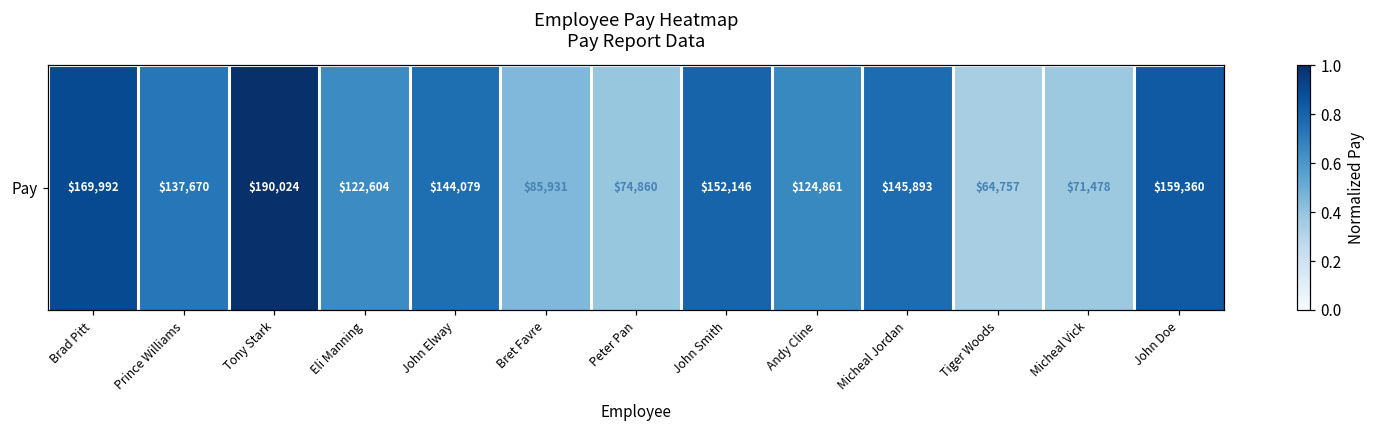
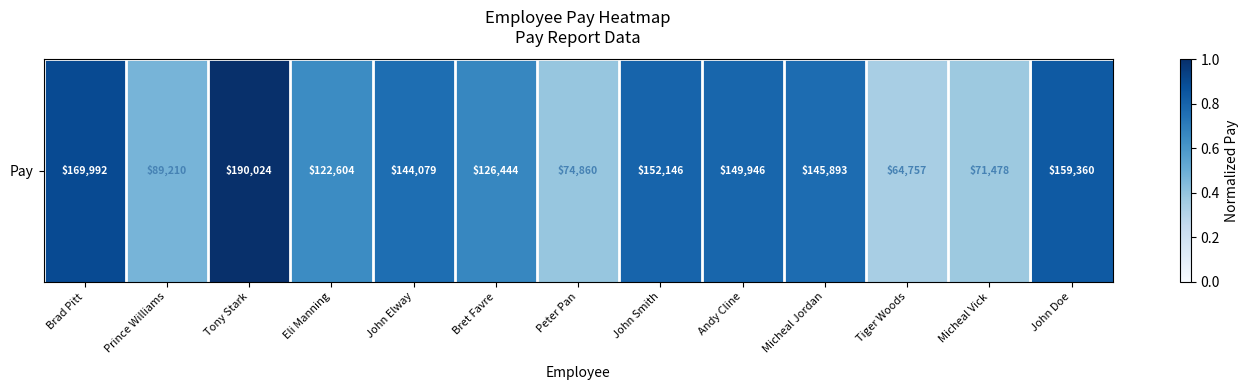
  {
    "Pay": {
      "Brad Pitt": "$169,992",
-     "Prince Williams": "$137,670",
+     "Prince Williams": "$89,210",
      "Tony Stark": "$190,024",
      "Eli Manning": "$122,604",
      "John Elway": "$144,079",
-     "Bret Favre": "$85,931",
+     "Bret Favre": "$126,444",
      "Peter Pan": "$74,860",
      "John Smith": "$152,146",
-     "Andy Cline": "$124,861",
+     "Andy Cline": "$149,946",
      "Micheal Jordan": "$145,893",
      "Tiger Woods": "$64,757",
      "Micheal Vick": "$71,478",
      "John Doe": "$159,360"
    }
  }
